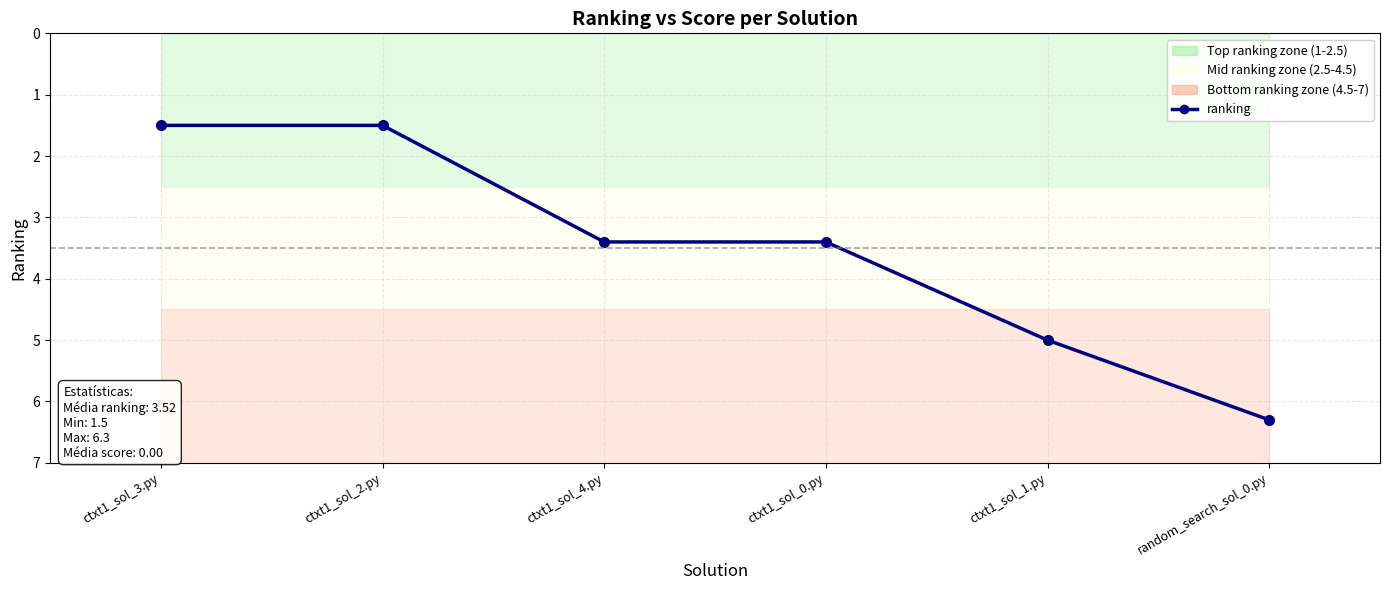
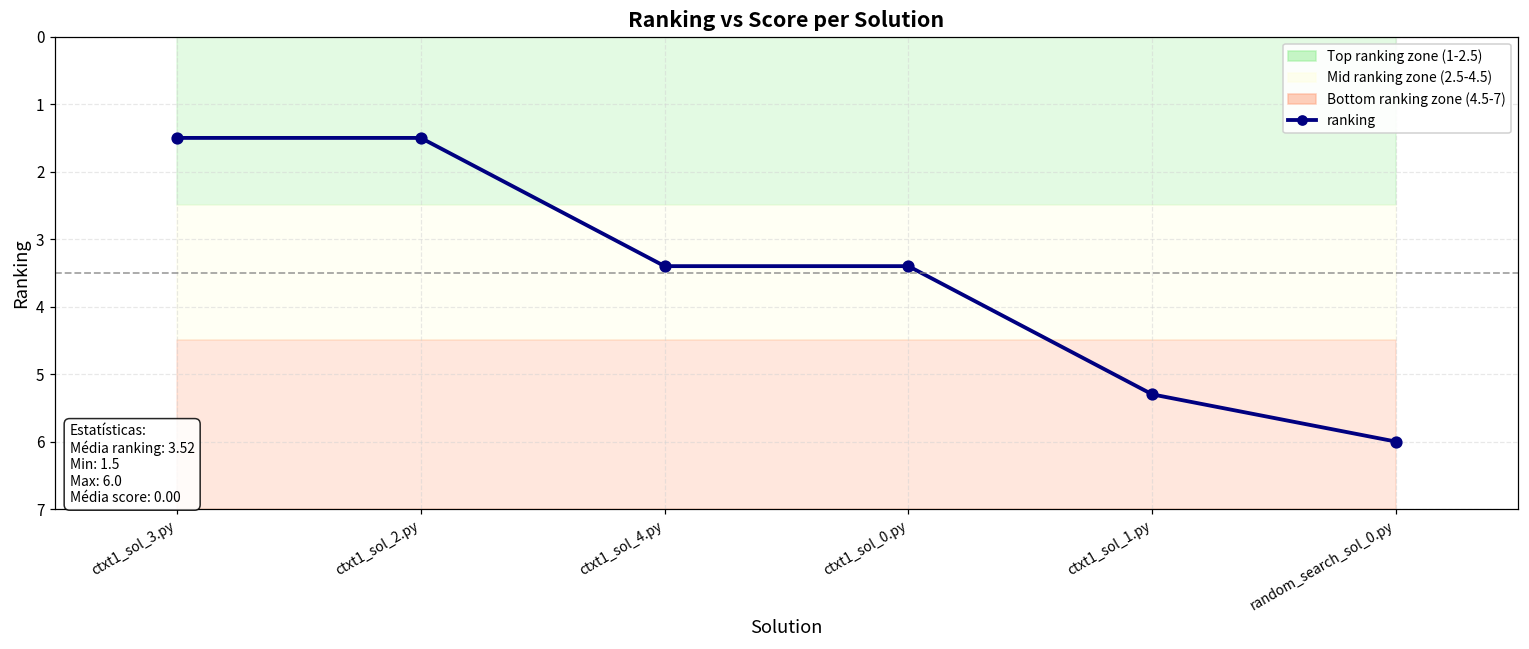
  {
    "ranking": {
-     "ctxt1_sol_1.py": 5.0,
-     "random_search_sol_0.py": 6.3
+     "ctxt1_sol_1.py": 5.3,
+     "random_search_sol_0.py": 6.0
    }
  }
